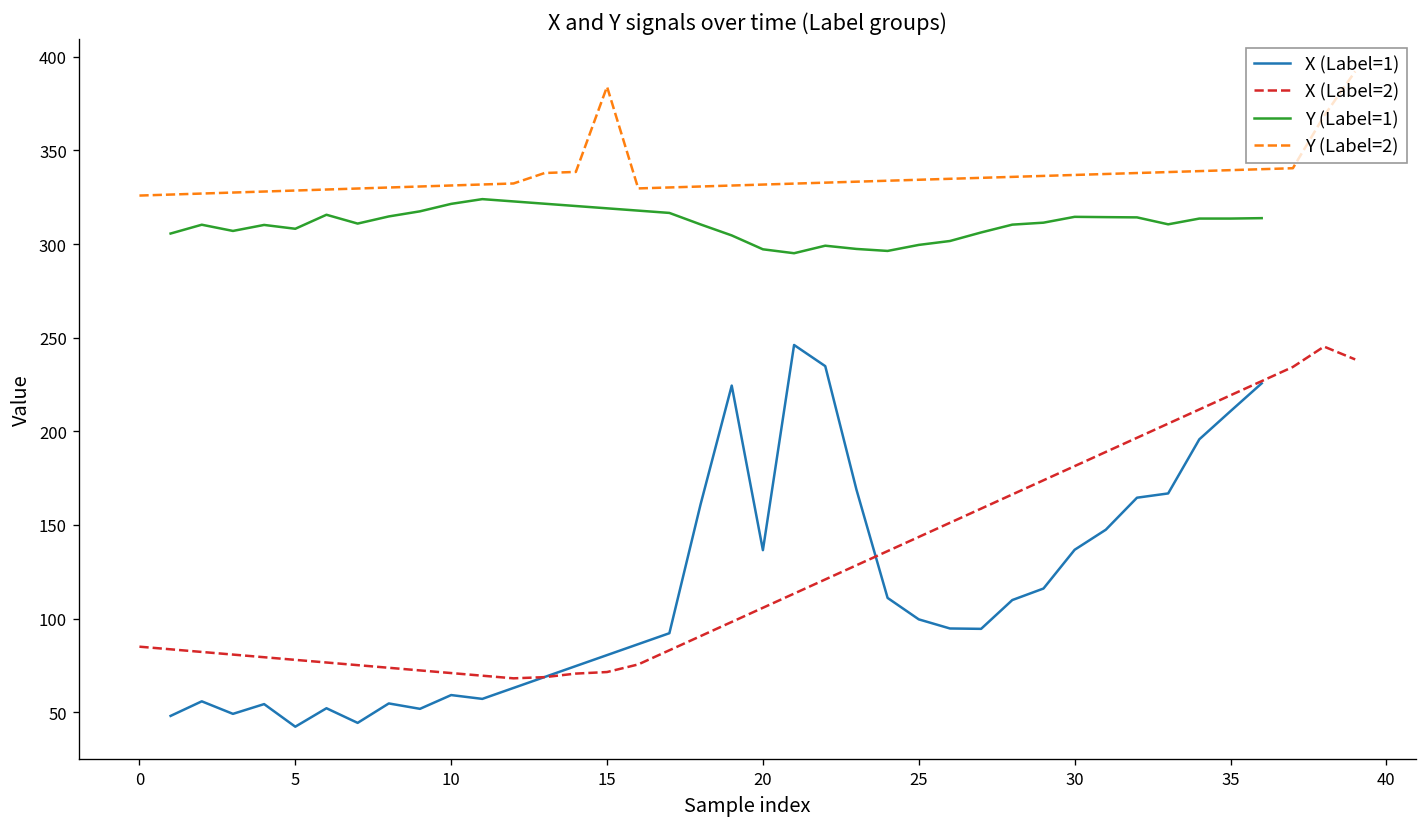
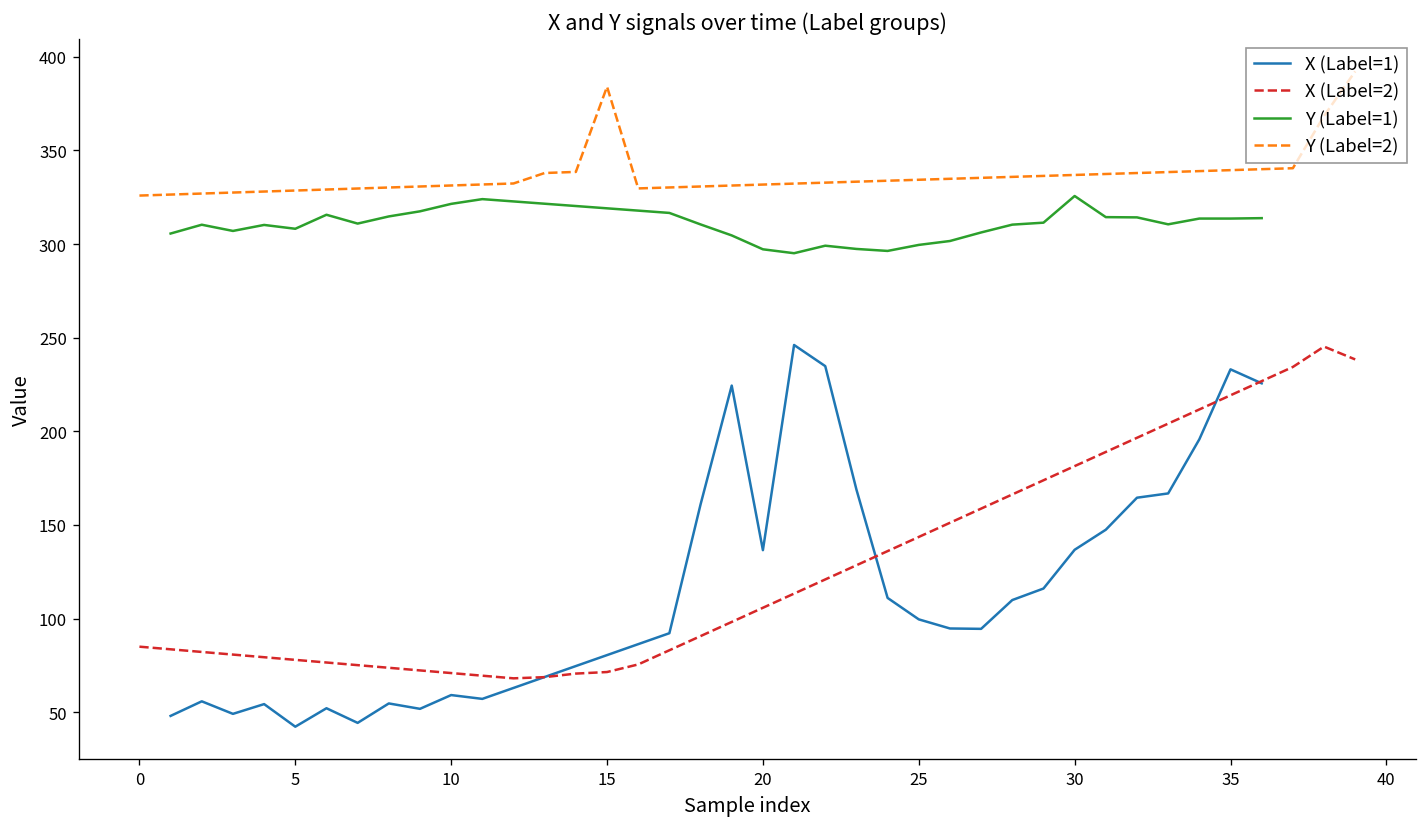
  {
    "X (Label=1)": {
      "5": 42,
      "10": 59,
      "20": 137,
      "25": 100,
      "30": 137,
-     "35": 211
+     "35": 233
    },
    "X (Label=2)": {
      "0": 85,
      "15": 71
    },
    "Y (Label=1)": {
      "5": 308,
      "10": 321,
      "20": 297,
      "25": 300,
-     "30": 315,
+     "30": 326,
      "35": 314
    },
    "Y (Label=2)": {
      "0": 326,
      "15": 384
    }
  }
